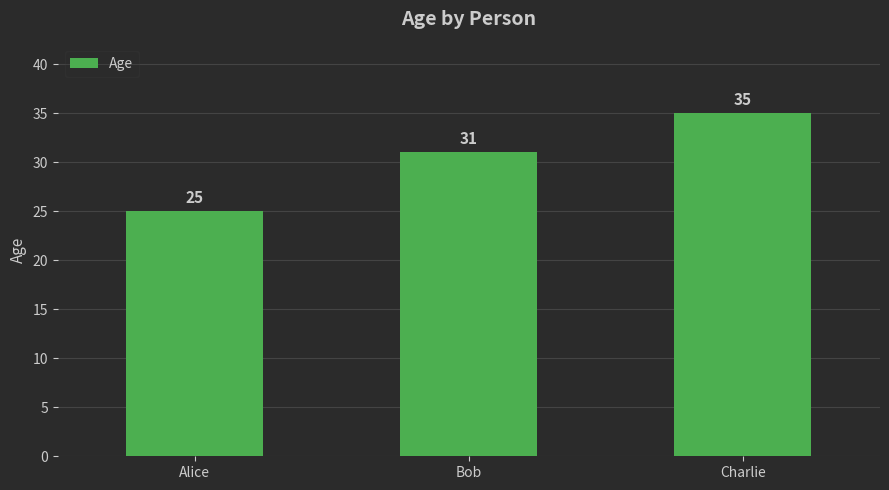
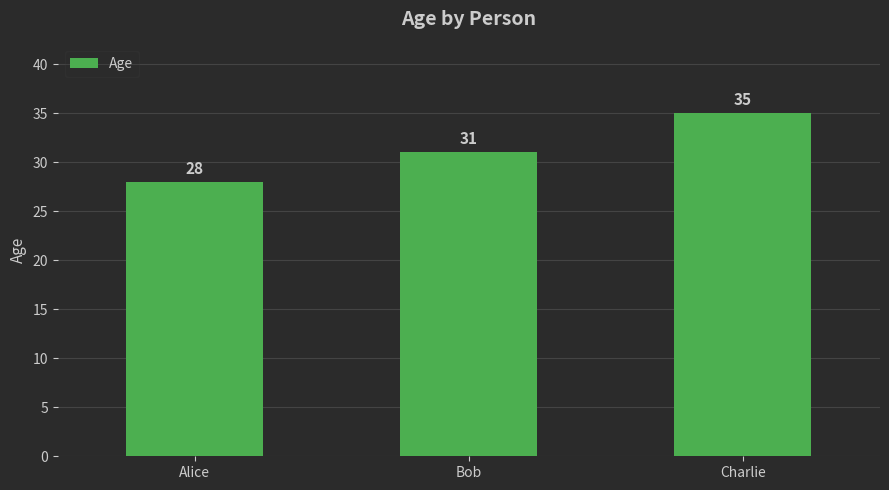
  {
-   "Alice": 25,
+   "Alice": 28,
    "Bob": 31,
    "Charlie": 35
  }
